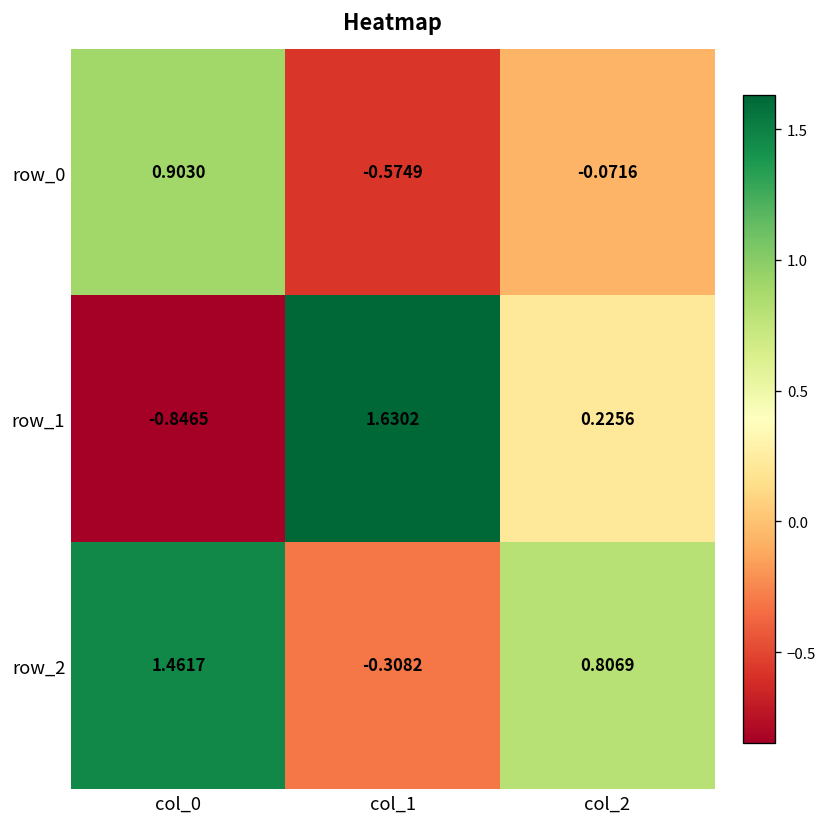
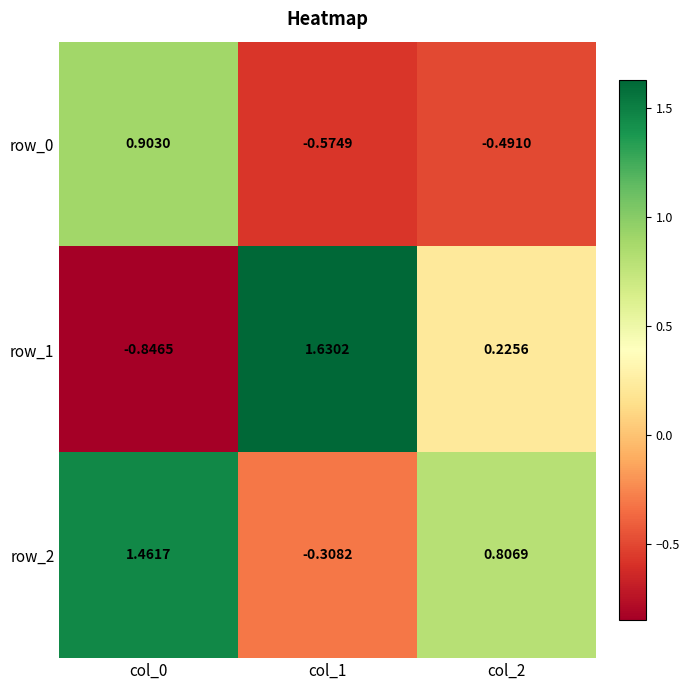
  {
    "row_0": {
      "col_0": 0.9030,
      "col_1": -0.5749,
-     "col_2": -0.0716
+     "col_2": -0.4910
    },
    "row_1": {
      "col_0": -0.8465,
      "col_1": 1.6302,
      "col_2": 0.2256
    },
    "row_2": {
      "col_0": 1.4617,
      "col_1": -0.3082,
      "col_2": 0.8069
    }
  }
